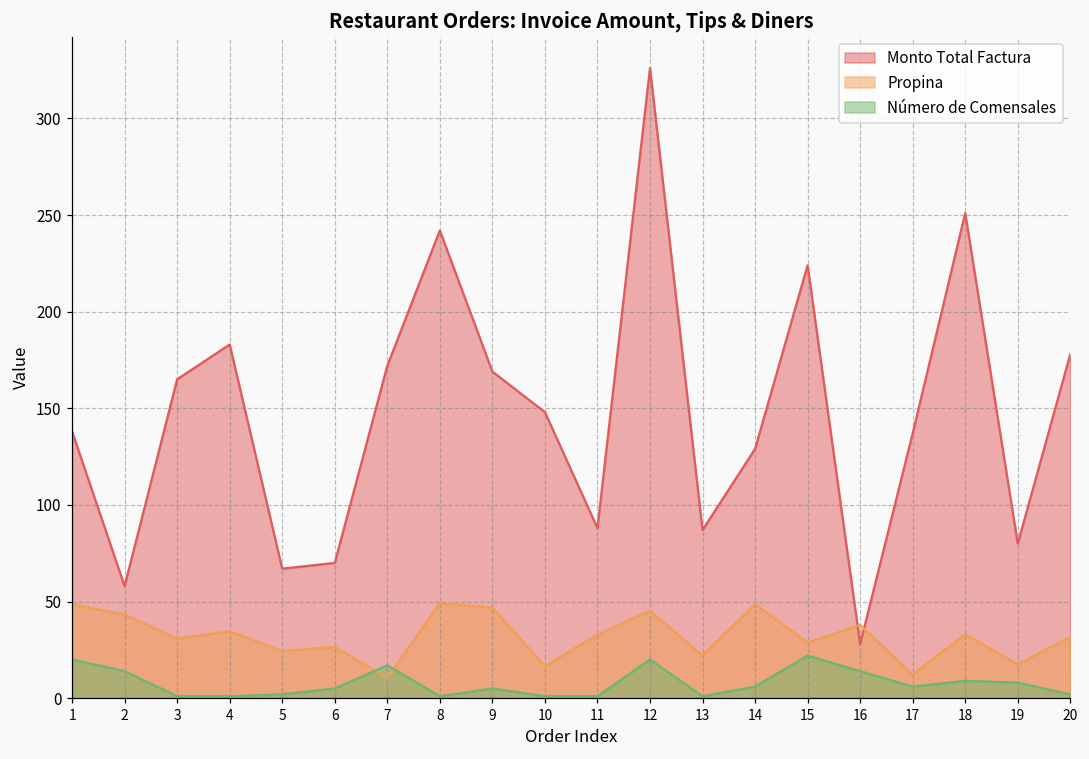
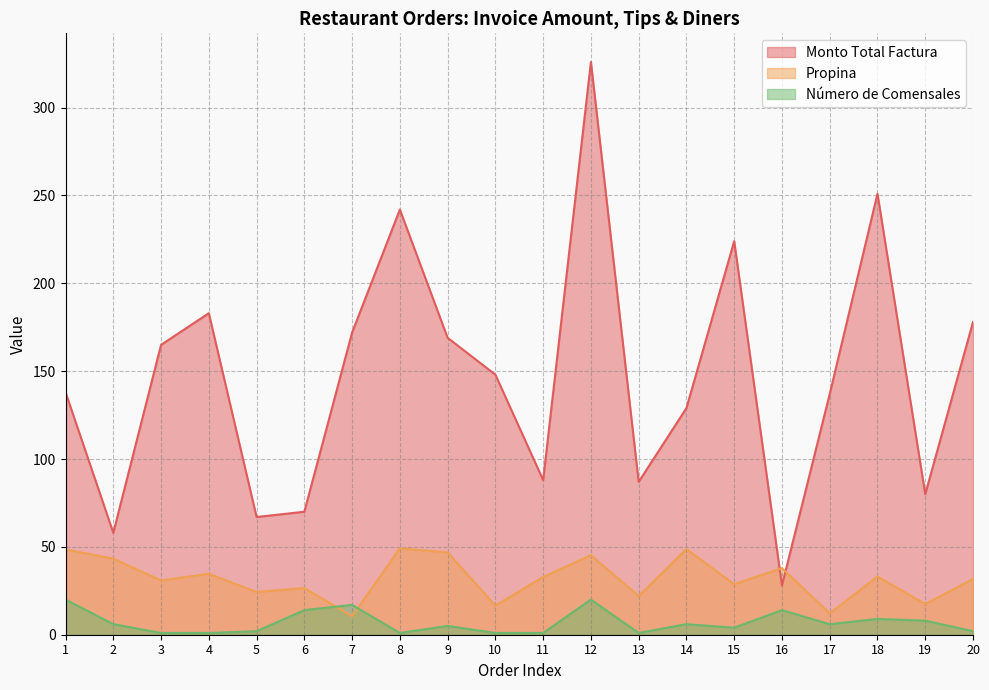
  {
    "Número de Comensales": {
      "1": 20,
-     "2": 14,
+     "2": 6,
      "3": 1,
      "4": 1,
      "5": 2,
-     "6": 5,
+     "6": 14,
      "7": 17,
      "8": 1,
      "9": 5,
      "10": 1,
      "11": 1,
      "12": 20,
      "13": 1,
      "14": 6,
-     "15": 22,
+     "15": 4,
      "16": 14,
      "17": 6,
      "18": 9,
      "19": 8,
      "20": 2
    }
  }
